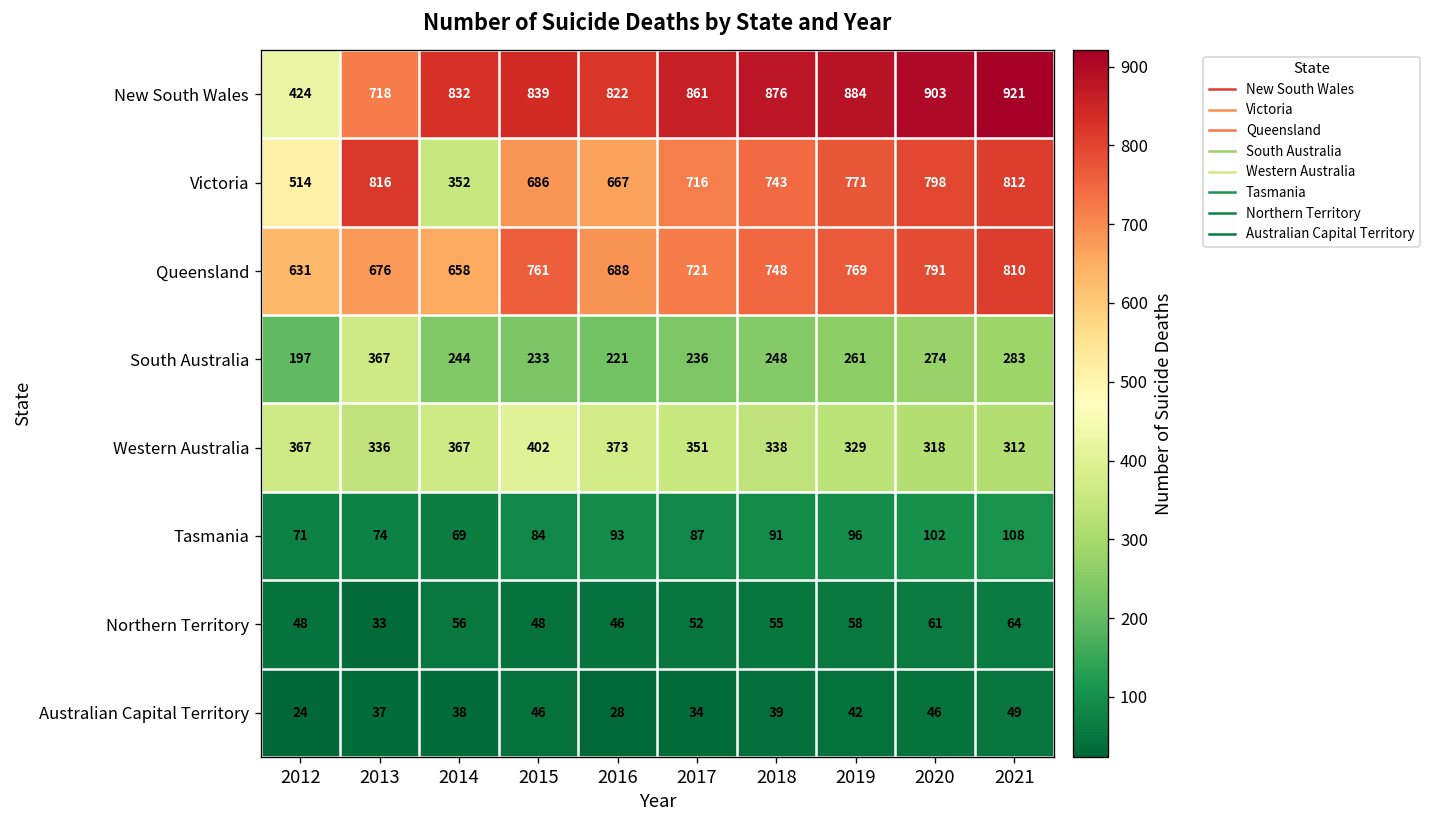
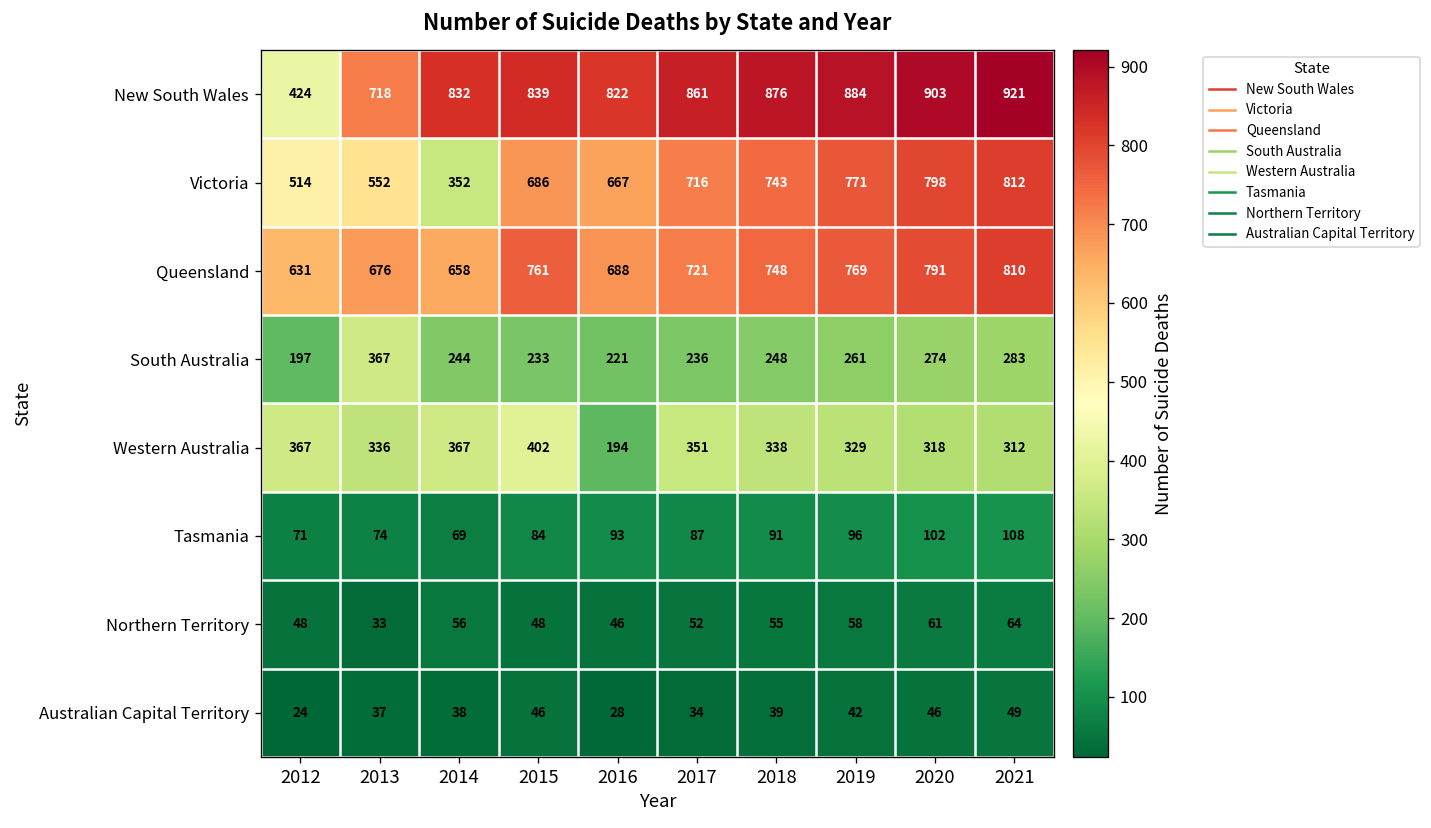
  {
    "New South Wales": {
      "2012": 424,
      "2013": 718,
      "2014": 832,
      "2015": 839,
      "2016": 822,
      "2017": 861,
      "2018": 876,
      "2019": 884,
      "2020": 903,
      "2021": 921
    },
    "Victoria": {
      "2012": 514,
-     "2013": 816,
+     "2013": 552,
      "2014": 352,
      "2015": 686,
      "2016": 667,
      "2017": 716,
      "2018": 743,
      "2019": 771,
      "2020": 798,
      "2021": 812
    },
    "Queensland": {
      "2012": 631,
      "2013": 676,
      "2014": 658,
      "2015": 761,
      "2016": 688,
      "2017": 721,
      "2018": 748,
      "2019": 769,
      "2020": 791,
      "2021": 810
    },
    "South Australia": {
      "2012": 197,
      "2013": 367,
      "2014": 244,
      "2015": 233,
      "2016": 221,
      "2017": 236,
      "2018": 248,
      "2019": 261,
      "2020": 274,
      "2021": 283
    },
    "Western Australia": {
      "2012": 367,
      "2013": 336,
      "2014": 367,
      "2015": 402,
-     "2016": 373,
+     "2016": 194,
      "2017": 351,
      "2018": 338,
      "2019": 329,
      "2020": 318,
      "2021": 312
    },
    "Tasmania": {
      "2012": 71,
      "2013": 74,
      "2014": 69,
      "2015": 84,
      "2016": 93,
      "2017": 87,
      "2018": 91,
      "2019": 96,
      "2020": 102,
      "2021": 108
    },
    "Northern Territory": {
      "2012": 48,
      "2013": 33,
      "2014": 56,
      "2015": 48,
      "2016": 46,
      "2017": 52,
      "2018": 55,
      "2019": 58,
      "2020": 61,
      "2021": 64
    },
    "Australian Capital Territory": {
      "2012": 24,
      "2013": 37,
      "2014": 38,
      "2015": 46,
      "2016": 28,
      "2017": 34,
      "2018": 39,
      "2019": 42,
      "2020": 46,
      "2021": 49
    }
  }
